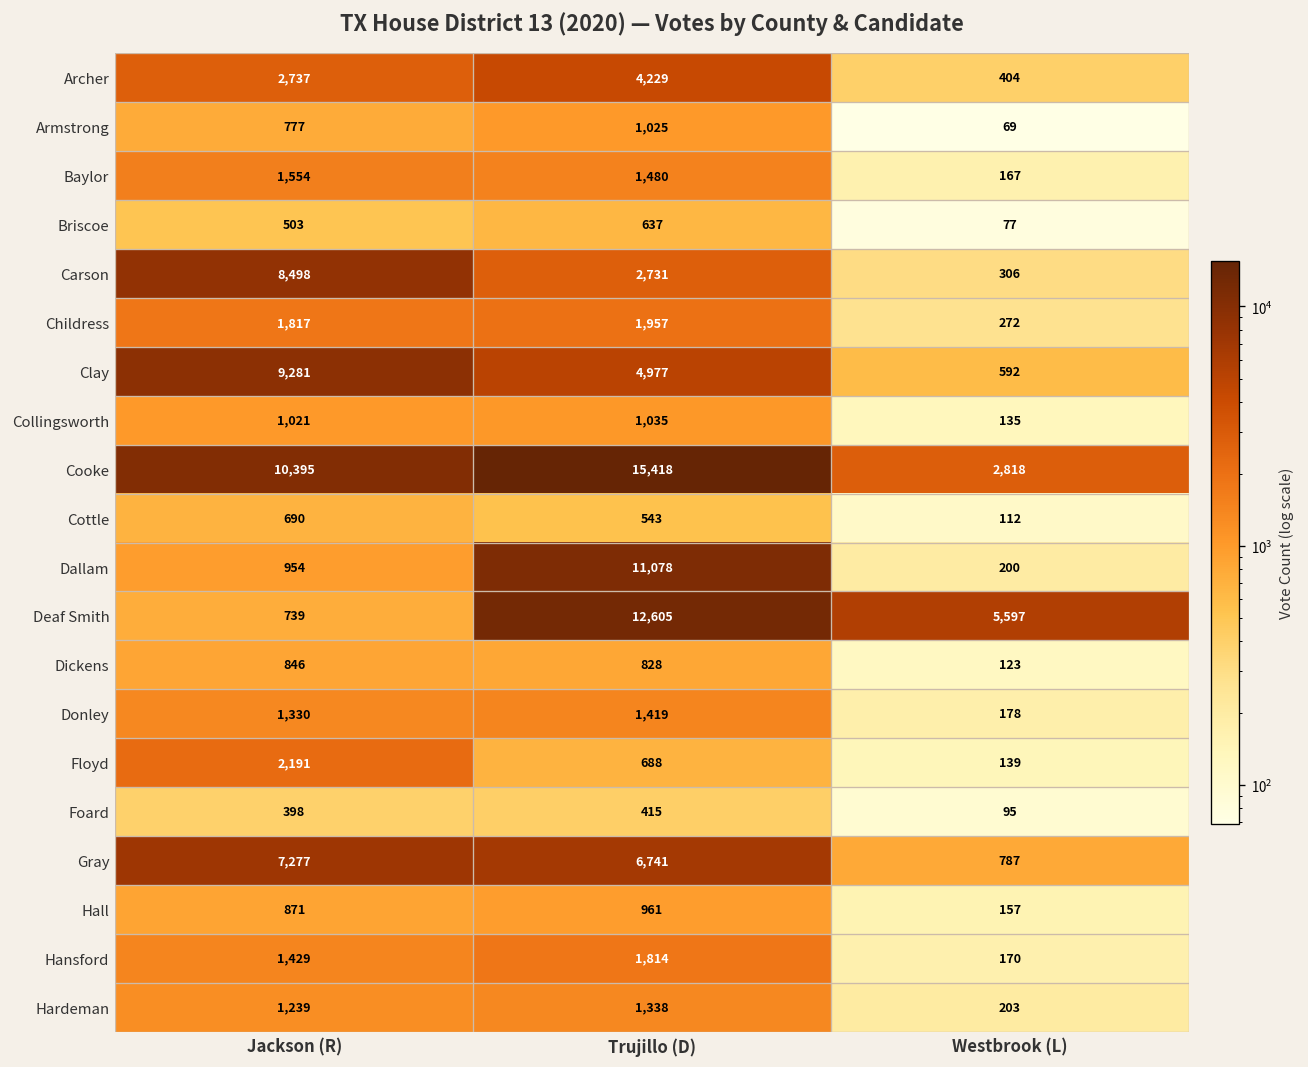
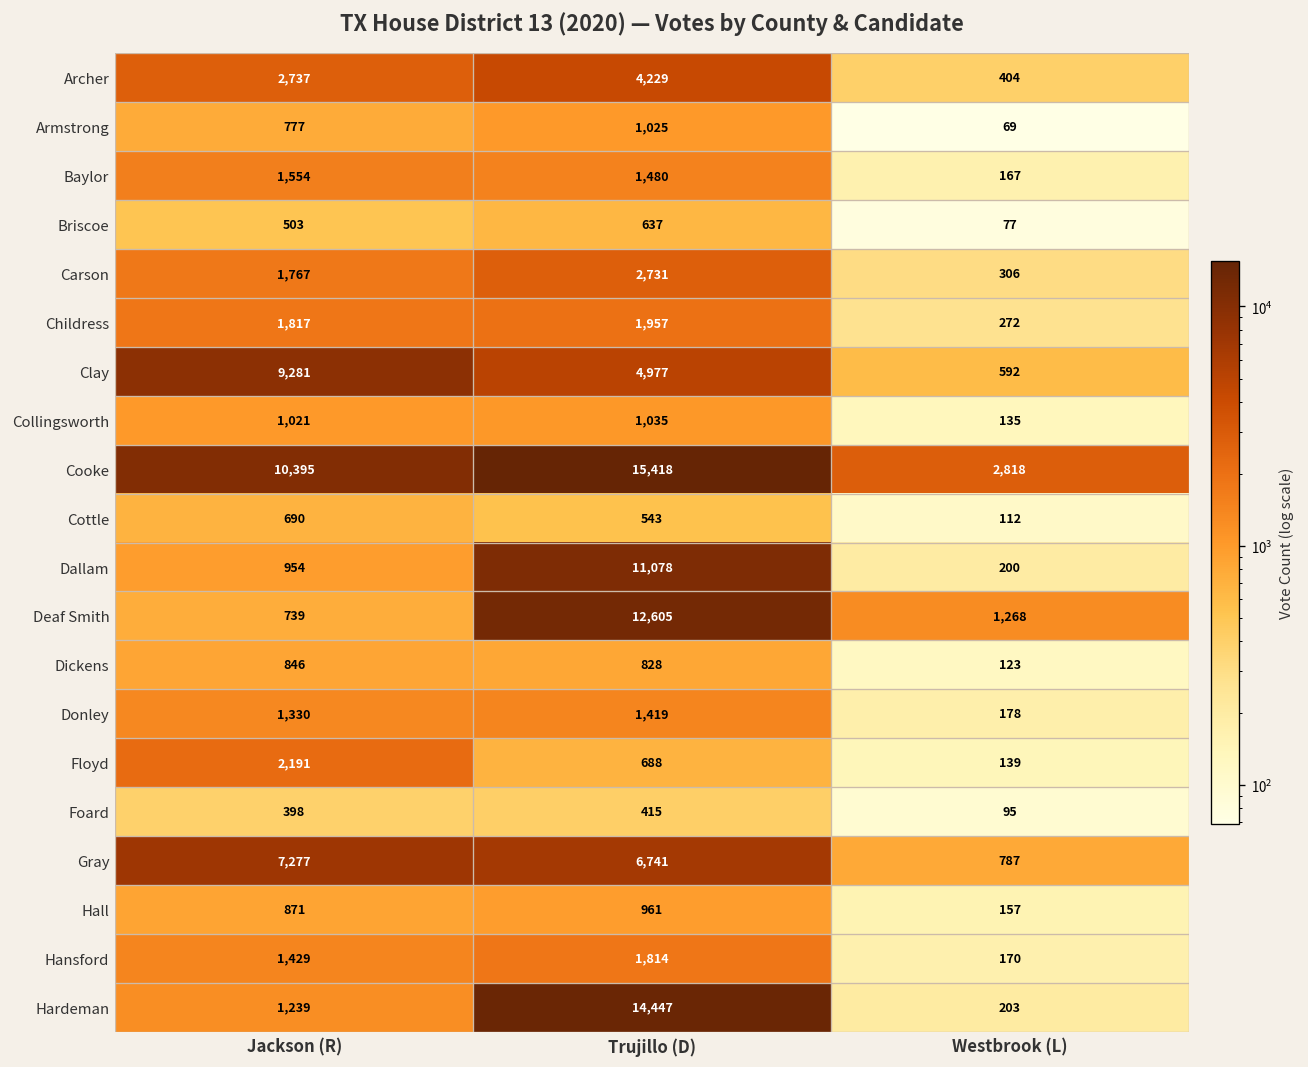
  {
    "Archer": {
      "Jackson (R)": "2,737",
      "Trujillo (D)": "4,229",
      "Westbrook (L)": "404"
    },
    "Armstrong": {
      "Jackson (R)": "777",
      "Trujillo (D)": "1,025",
      "Westbrook (L)": "69"
    },
    "Baylor": {
      "Jackson (R)": "1,554",
      "Trujillo (D)": "1,480",
      "Westbrook (L)": "167"
    },
    "Briscoe": {
      "Jackson (R)": "503",
      "Trujillo (D)": "637",
      "Westbrook (L)": "77"
    },
    "Carson": {
-     "Jackson (R)": "8,498",
+     "Jackson (R)": "1,767",
      "Trujillo (D)": "2,731",
      "Westbrook (L)": "306"
    },
    "Childress": {
      "Jackson (R)": "1,817",
      "Trujillo (D)": "1,957",
      "Westbrook (L)": "272"
    },
    "Clay": {
      "Jackson (R)": "9,281",
      "Trujillo (D)": "4,977",
      "Westbrook (L)": "592"
    },
    "Collingsworth": {
      "Jackson (R)": "1,021",
      "Trujillo (D)": "1,035",
      "Westbrook (L)": "135"
    },
    "Cooke": {
      "Jackson (R)": "10,395",
      "Trujillo (D)": "15,418",
      "Westbrook (L)": "2,818"
    },
    "Cottle": {
      "Jackson (R)": "690",
      "Trujillo (D)": "543",
      "Westbrook (L)": "112"
    },
    "Dallam": {
      "Jackson (R)": "954",
      "Trujillo (D)": "11,078",
      "Westbrook (L)": "200"
    },
    "Deaf Smith": {
      "Jackson (R)": "739",
      "Trujillo (D)": "12,605",
-     "Westbrook (L)": "5,597"
+     "Westbrook (L)": "1,268"
    },
    "Dickens": {
      "Jackson (R)": "846",
      "Trujillo (D)": "828",
      "Westbrook (L)": "123"
    },
    "Donley": {
      "Jackson (R)": "1,330",
      "Trujillo (D)": "1,419",
      "Westbrook (L)": "178"
    },
    "Floyd": {
      "Jackson (R)": "2,191",
      "Trujillo (D)": "688",
      "Westbrook (L)": "139"
    },
    "Foard": {
      "Jackson (R)": "398",
      "Trujillo (D)": "415",
      "Westbrook (L)": "95"
    },
    "Gray": {
      "Jackson (R)": "7,277",
      "Trujillo (D)": "6,741",
      "Westbrook (L)": "787"
    },
    "Hall": {
      "Jackson (R)": "871",
      "Trujillo (D)": "961",
      "Westbrook (L)": "157"
    },
    "Hansford": {
      "Jackson (R)": "1,429",
      "Trujillo (D)": "1,814",
      "Westbrook (L)": "170"
    },
    "Hardeman": {
      "Jackson (R)": "1,239",
-     "Trujillo (D)": "1,338",
+     "Trujillo (D)": "14,447",
      "Westbrook (L)": "203"
    }
  }
